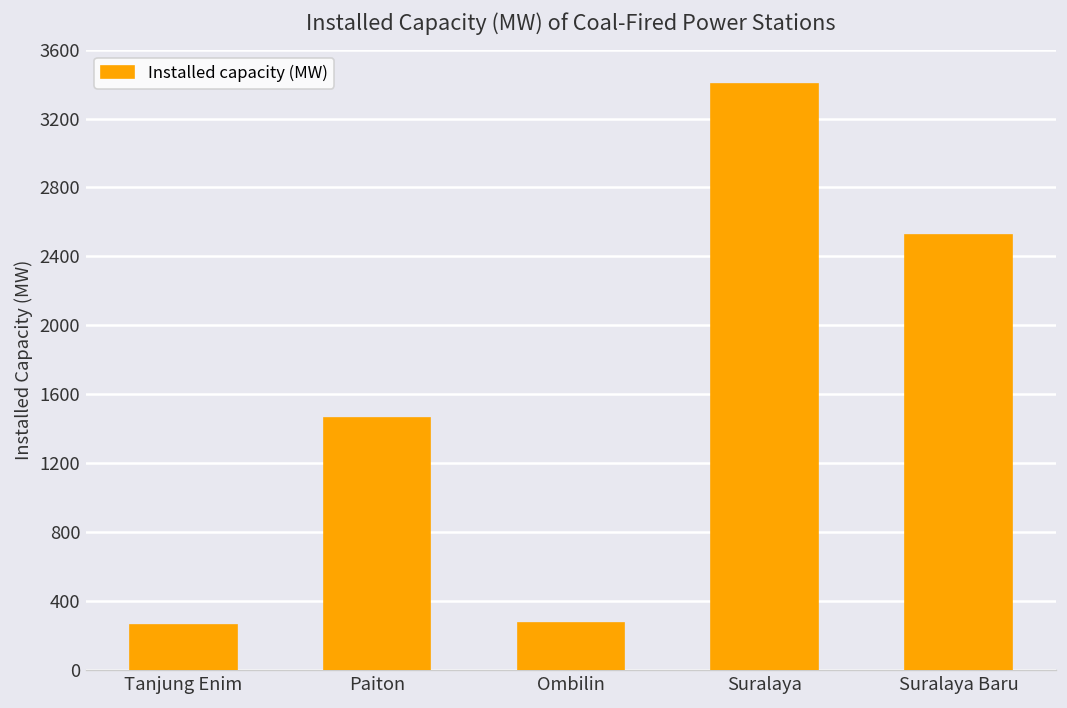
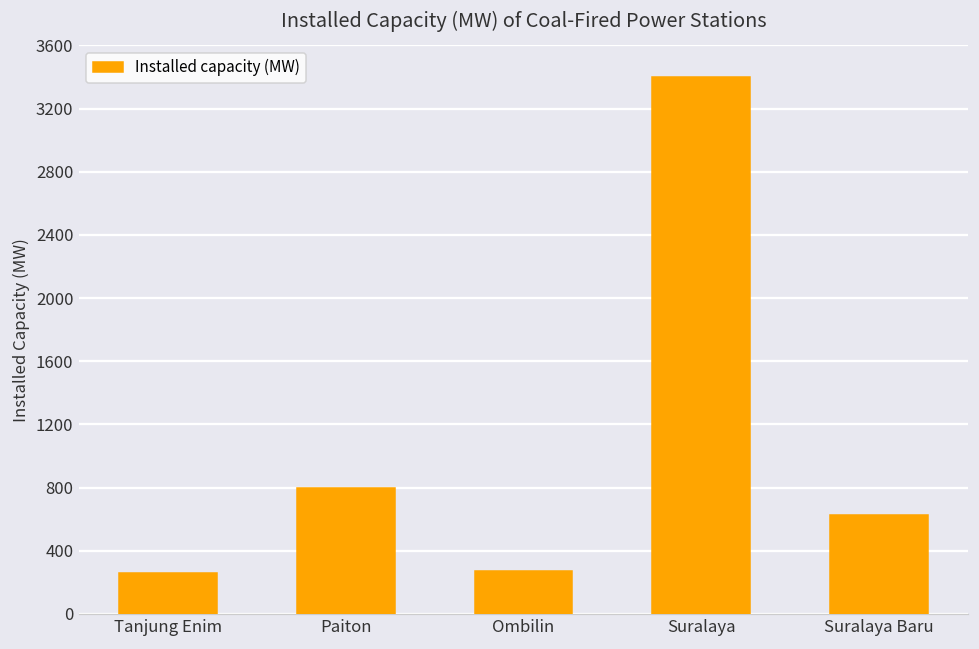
  {
    "Tanjung Enim": 260,
-   "Paiton": 1460,
+   "Paiton": 800,
    "Ombilin": 270,
    "Suralaya": 3400,
-   "Suralaya Baru": 2520
+   "Suralaya Baru": 630
  }
